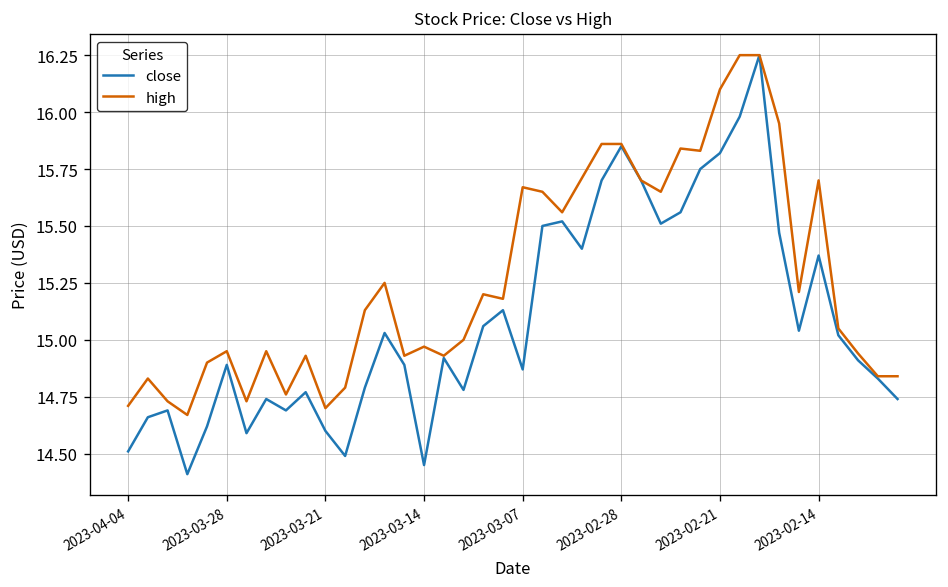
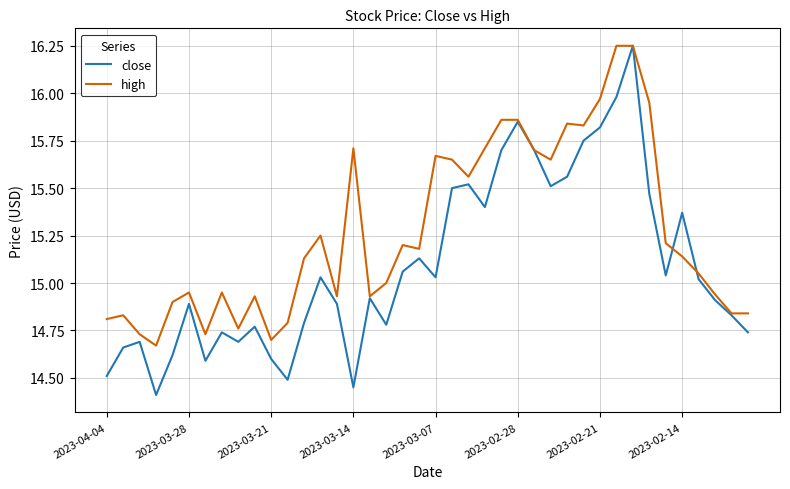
  {
    "close": {
      "2023-04-04": 14.51,
      "2023-03-28": 14.89,
      "2023-03-21": 14.60,
      "2023-03-14": 14.45,
-     "2023-03-07": 14.87,
+     "2023-03-07": 15.03,
      "2023-02-21": 15.82,
      "2023-02-14": 15.37
    },
    "high": {
-     "2023-04-04": 14.71,
+     "2023-04-04": 14.81,
      "2023-03-28": 14.95,
      "2023-03-21": 14.70,
-     "2023-03-14": 14.97,
+     "2023-03-14": 15.71,
      "2023-03-07": 15.67,
-     "2023-02-21": 16.10,
-     "2023-02-14": 15.70
+     "2023-02-21": 15.97,
+     "2023-02-14": 15.14
    }
  }
